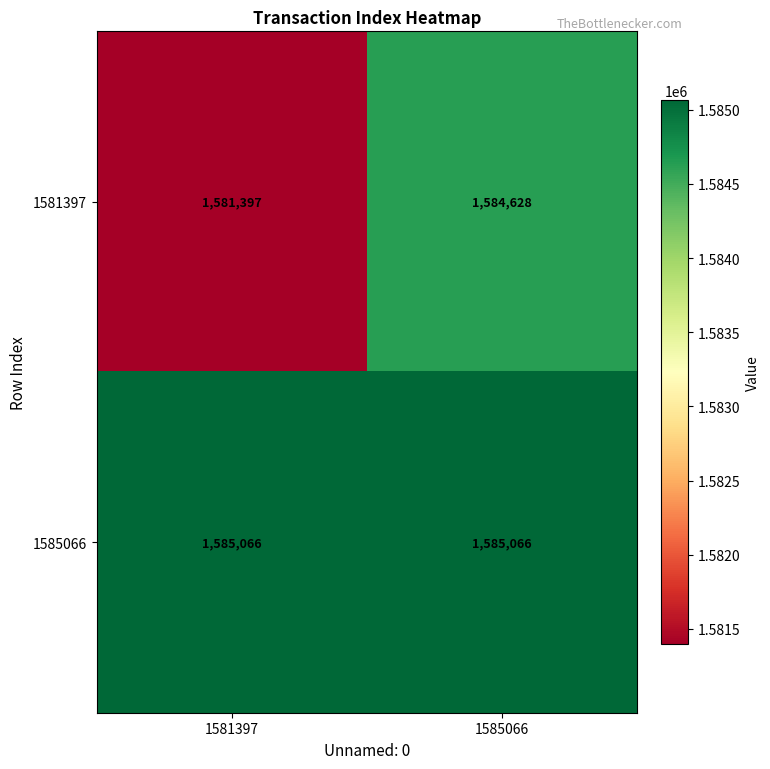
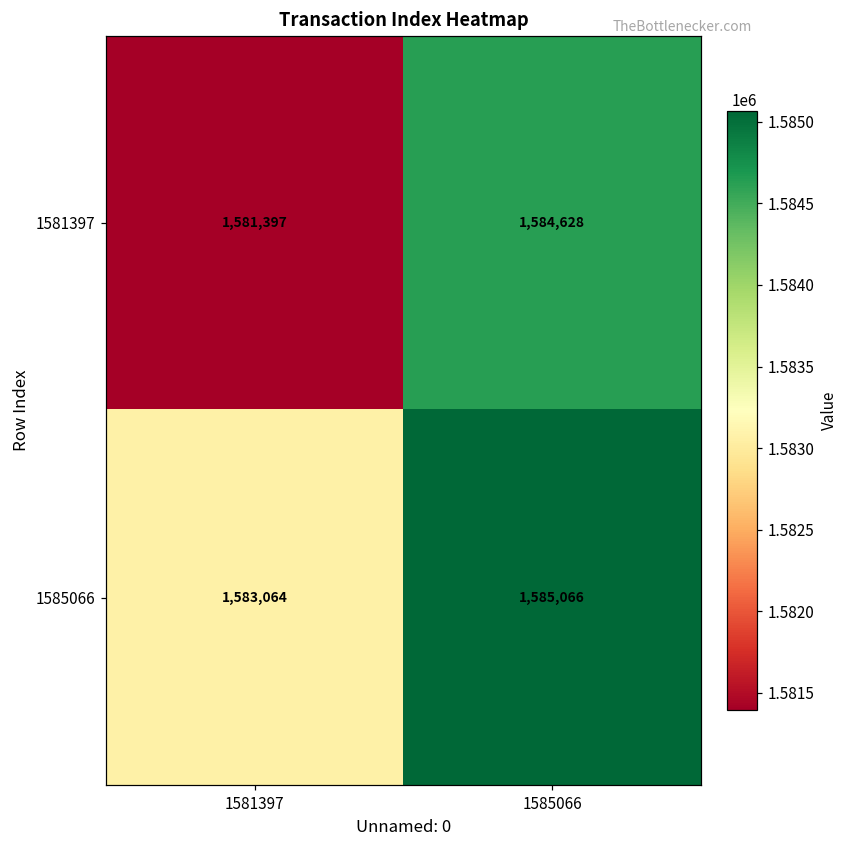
  {
    "1581397": {
      "1581397": "1,581,397",
      "1585066": "1,584,628"
    },
    "1585066": {
-     "1581397": "1,585,066",
+     "1581397": "1,583,064",
      "1585066": "1,585,066"
    }
  }
